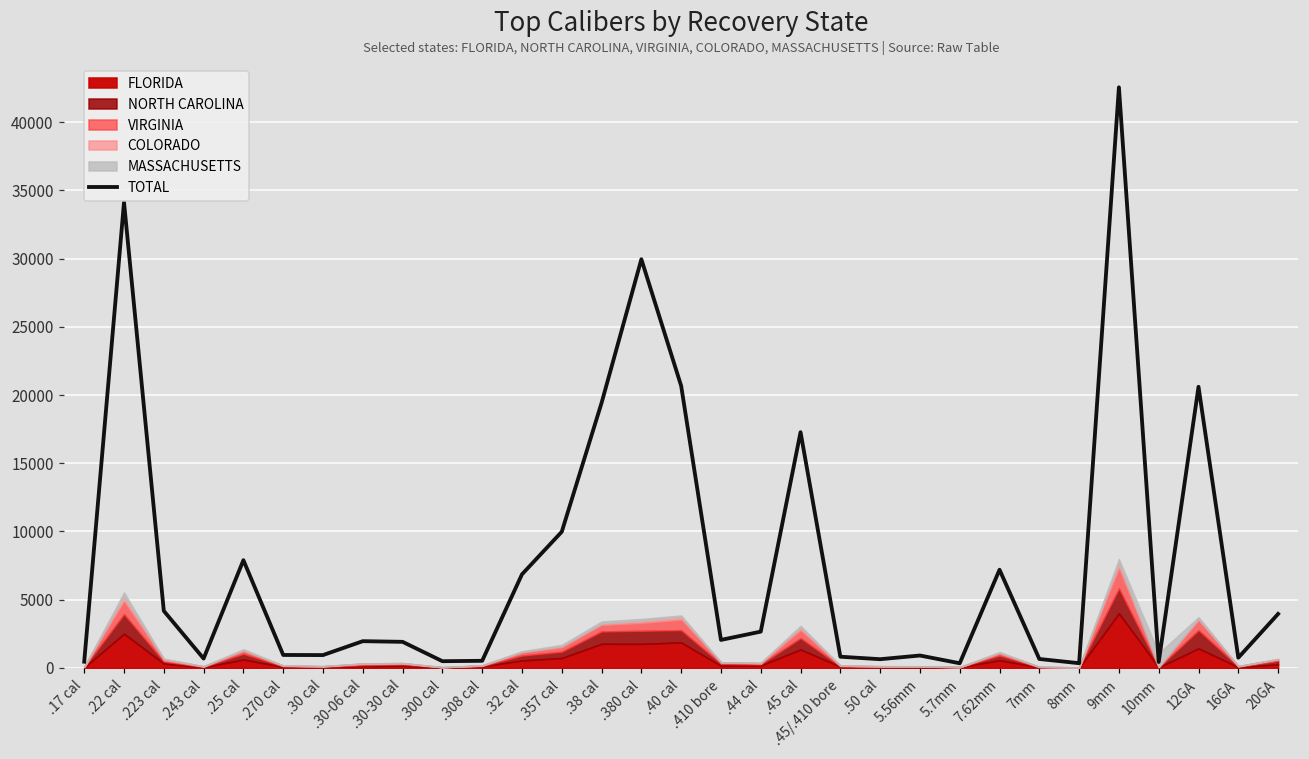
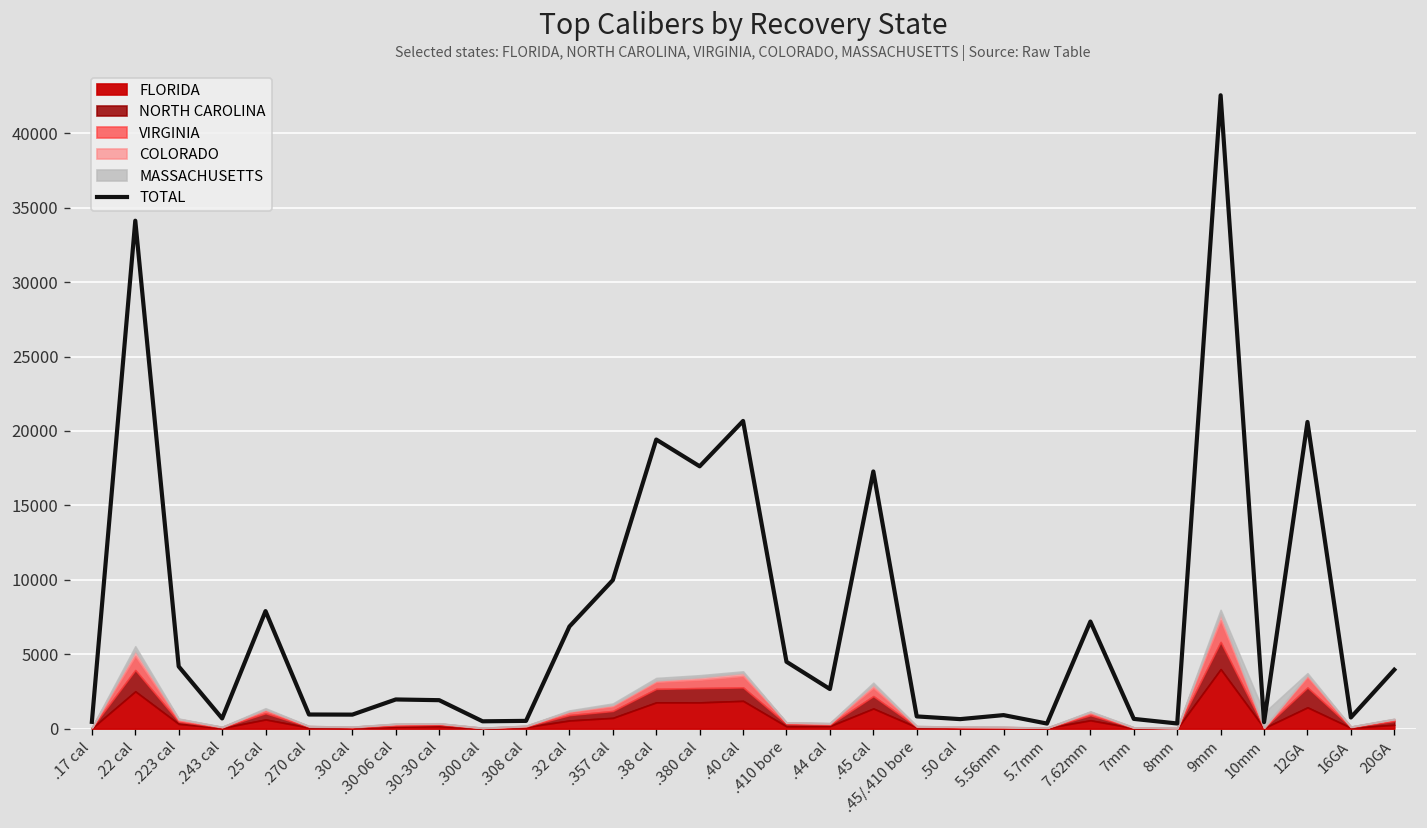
  {
    "TOTAL": {
      ".17 cal": 500,
      ".223 cal": 4200,
      ".243 cal": 700,
      ".25 cal": 7900,
      ".270 cal": 900,
      ".30 cal": 900,
      ".30-06 cal": 2000,
      ".30-30 cal": 1900,
      ".300 cal": 500,
      ".308 cal": 500,
      ".32 cal": 6900,
      ".357 cal": 10000,
      ".38 cal": 19400,
-     ".380 cal": 30000,
+     ".380 cal": 17600,
      ".40 cal": 20700,
-     ".410 bore": 2100,
+     ".410 bore": 4500,
      ".44 cal": 2700,
      ".45 cal": 17300,
      ".45/.410 bore": 800,
      ".50 cal": 600,
      "5.56mm": 900,
      "5.7mm": 300,
      "7.62mm": 7200,
      "7mm": 700,
      "8mm": 300,
      "9mm": 42600,
      "10mm": 400,
      "12GA": 20600,
      "16GA": 700,
      "20GA": 4000
    },
    "VIRGINIA": {
      ".22 cal": 900,
      ".40 cal": 800,
      ".45 cal": 600,
      "9mm": 1400
    },
    "COLORADO": {
      ".22 cal": 400,
      "9mm": 400
    },
    "MASSACHUSETTS": {
      ".22 cal": 300,
      "9mm": 300,
      "10mm": 1000
    }
  }
